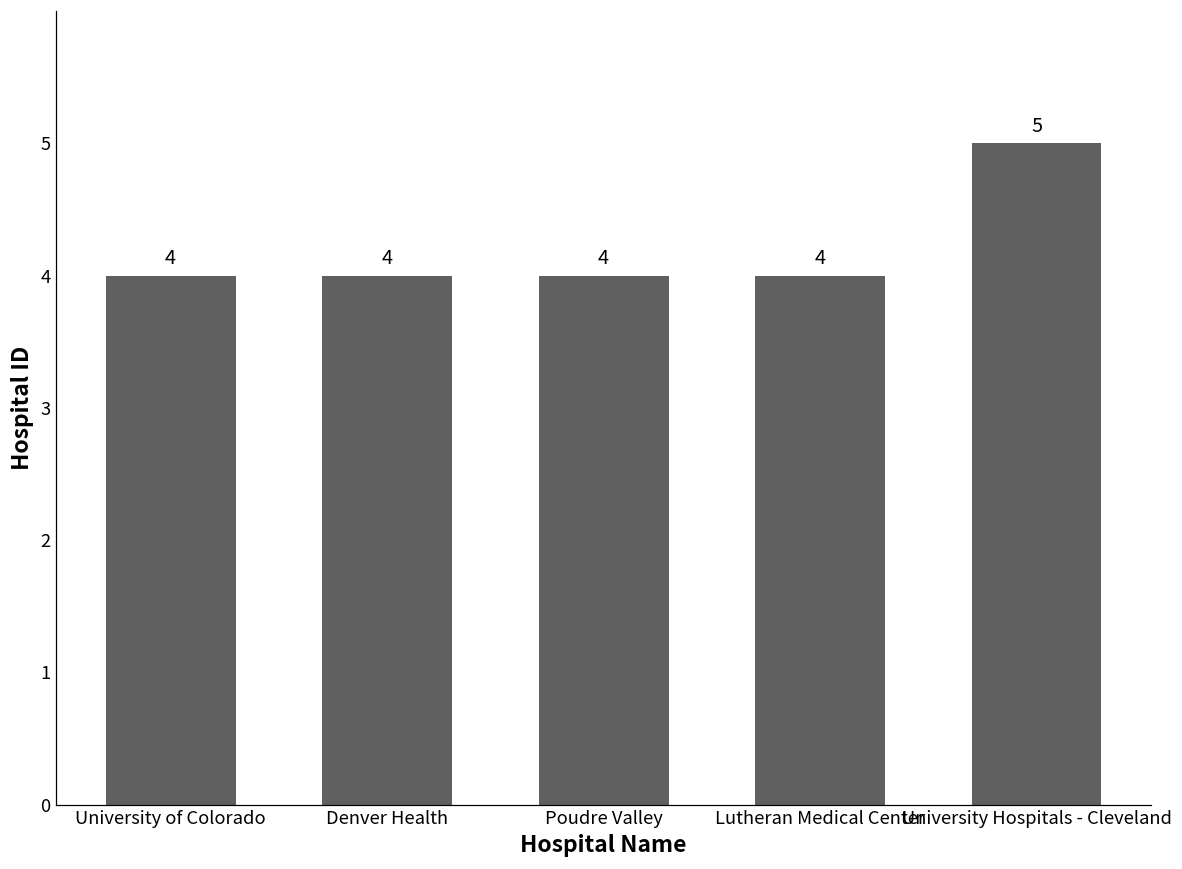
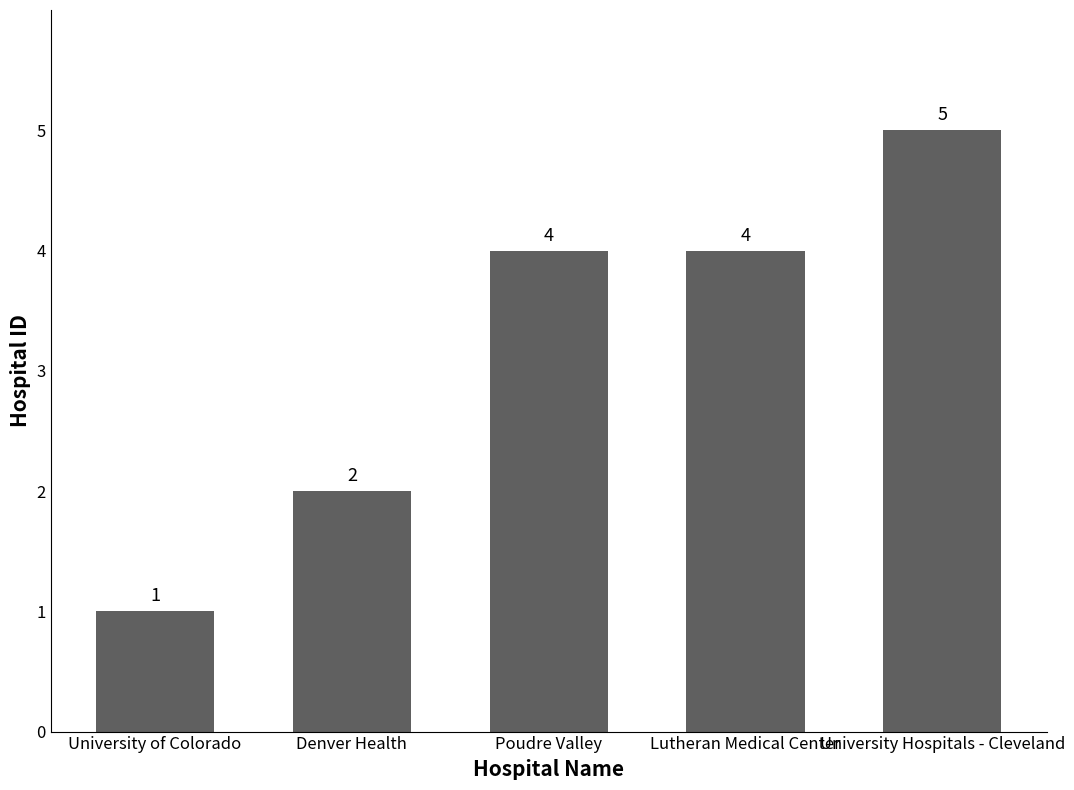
  {
-   "University of Colorado": 4,
-   "Denver Health": 4,
+   "University of Colorado": 1,
+   "Denver Health": 2,
    "Poudre Valley": 4,
    "Lutheran Medical Center": 4,
    "University Hospitals - Cleveland": 5
  }
